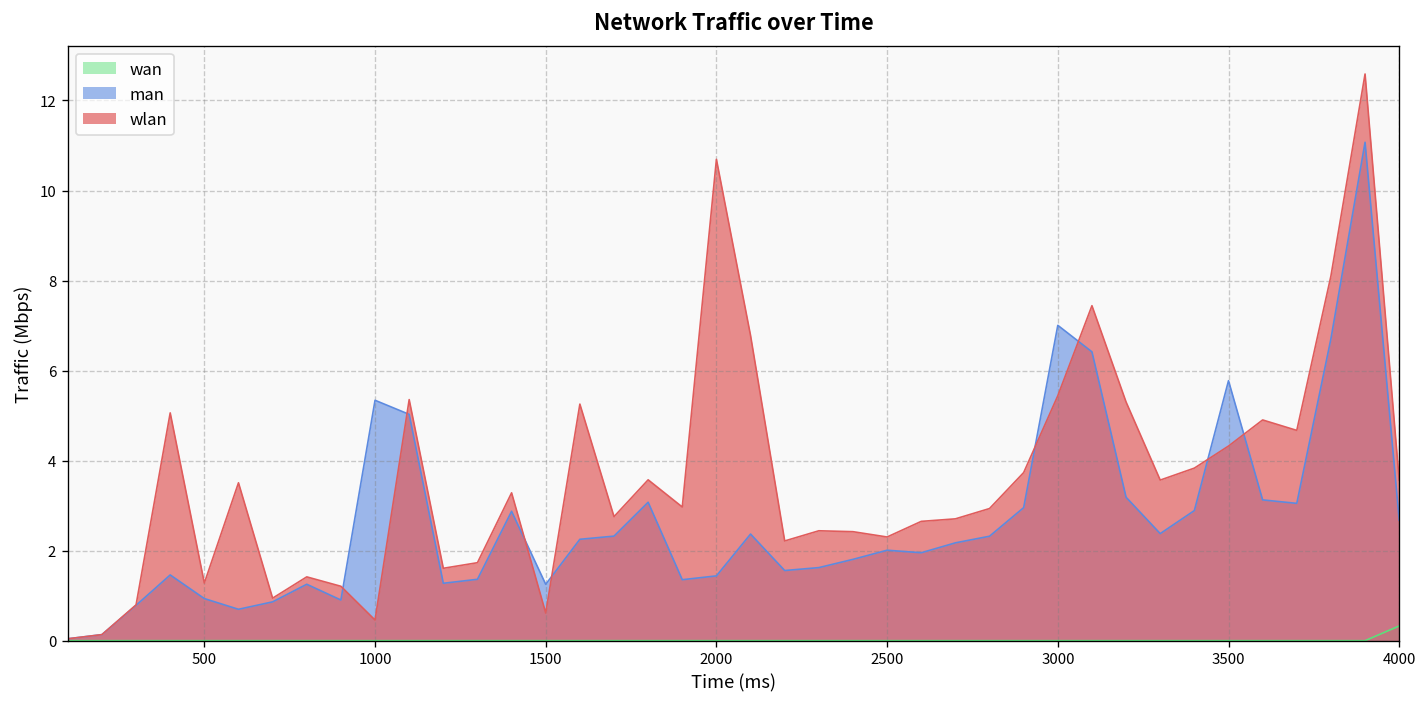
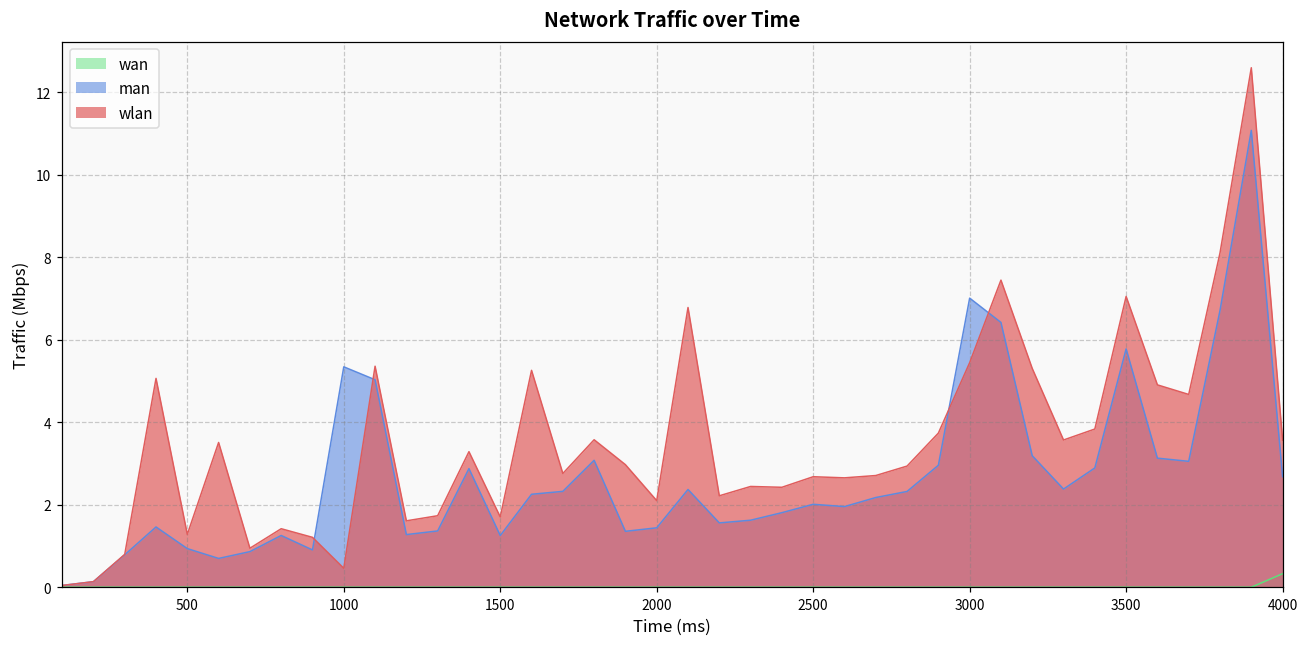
  {
    "wan": {
      "500": 0.0,
      "1000": 0.0,
      "1500": 0.0,
      "2000": 0.0,
      "2500": 0.0,
      "3000": 0.0,
      "3500": 0.0,
      "4000": 0.3
    },
    "man": {
      "500": 0.9,
      "1000": 5.3,
      "1500": 1.3,
      "2000": 1.4,
      "2500": 2.0,
      "3000": 7.0,
      "3500": 5.8,
      "4000": 2.7
    },
    "wlan": {
      "500": 1.3,
      "1000": 0.5,
-     "1500": 0.6,
-     "2000": 10.7,
-     "2500": 2.3,
+     "1500": 1.7,
+     "2000": 2.1,
+     "2500": 2.7,
      "3000": 5.4,
-     "3500": 4.3,
+     "3500": 7.0,
      "4000": 3.6
    }
  }
